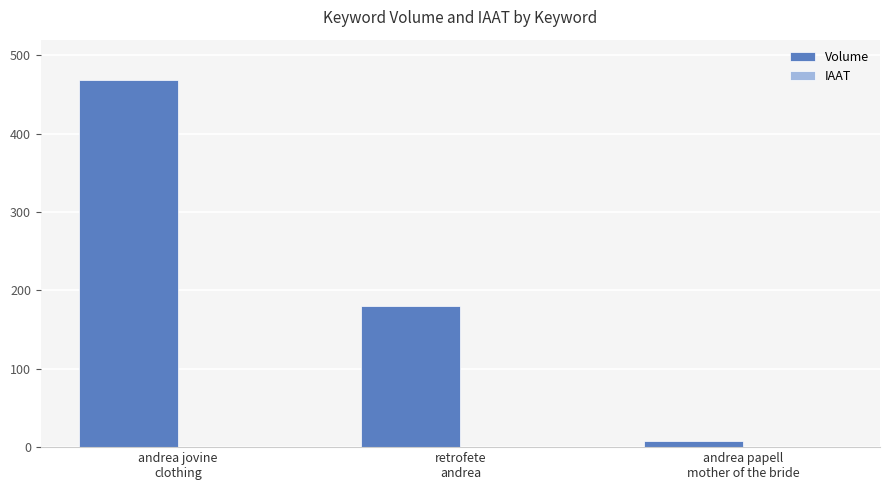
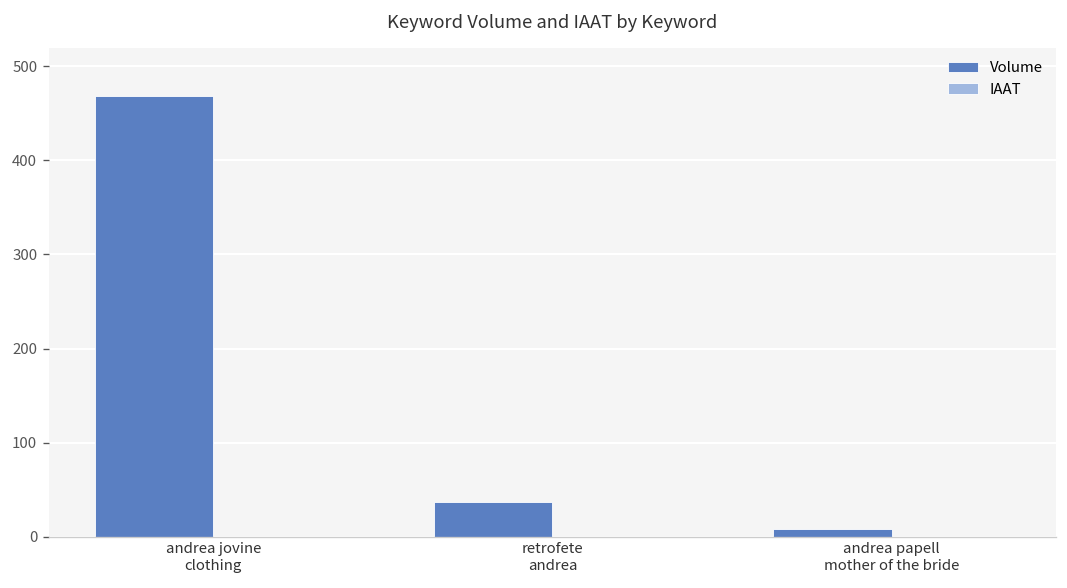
  {
    "Volume": {
      "andrea jovine clothing": 470,
-     "retrofete andrea": 180,
+     "retrofete andrea": 40,
      "andrea papell mother of the bride": 10
    },
    "IAAT": {
      "andrea jovine clothing": 0,
      "retrofete andrea": 0,
      "andrea papell mother of the bride": 0
    }
  }
